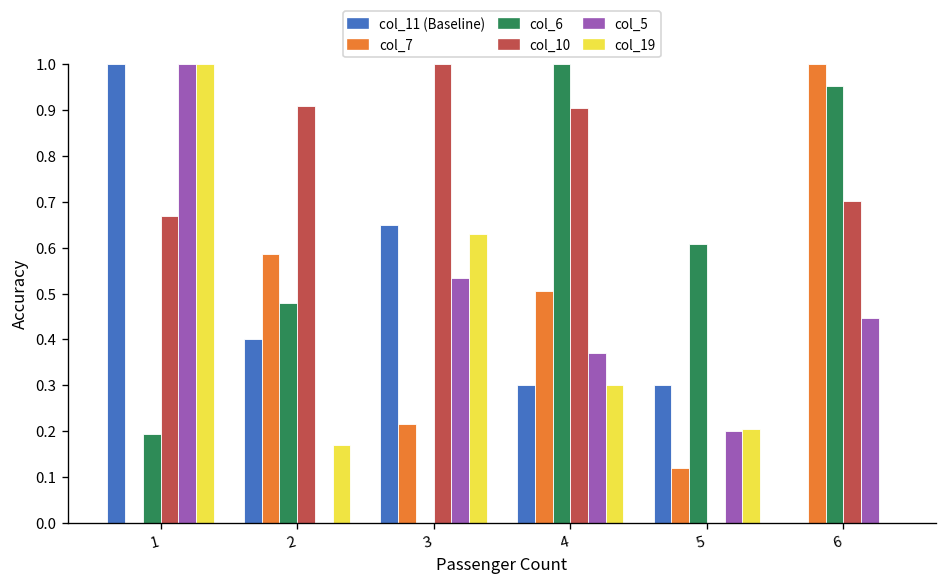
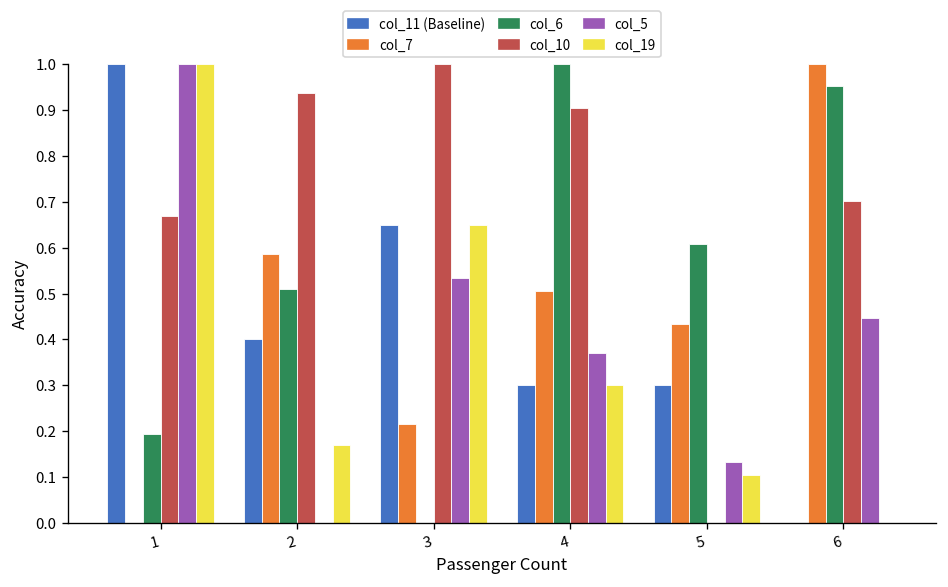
  {
    "col_7": {
      "1": 0.00,
      "2": 0.59,
      "3": 0.21,
      "4": 0.51,
-     "5": 0.12,
+     "5": 0.43,
      "6": 1.00
    },
    "col_6": {
      "1": 0.19,
-     "2": 0.48,
+     "2": 0.51,
      "3": 0.00,
      "4": 1.00,
      "5": 0.61,
      "6": 0.95
    },
    "col_10": {
      "1": 0.67,
-     "2": 0.91,
+     "2": 0.94,
      "3": 1.00,
      "4": 0.91,
      "5": 0.00,
      "6": 0.70
    },
    "col_5": {
      "1": 1.00,
      "2": 0.00,
      "3": 0.53,
      "4": 0.37,
-     "5": 0.20,
+     "5": 0.13,
      "6": 0.45
    },
    "col_19": {
      "1": 1.00,
      "2": 0.17,
-     "3": 0.63,
+     "3": 0.65,
      "4": 0.30,
-     "5": 0.20,
+     "5": 0.10,
      "6": 0.00
    }
  }
